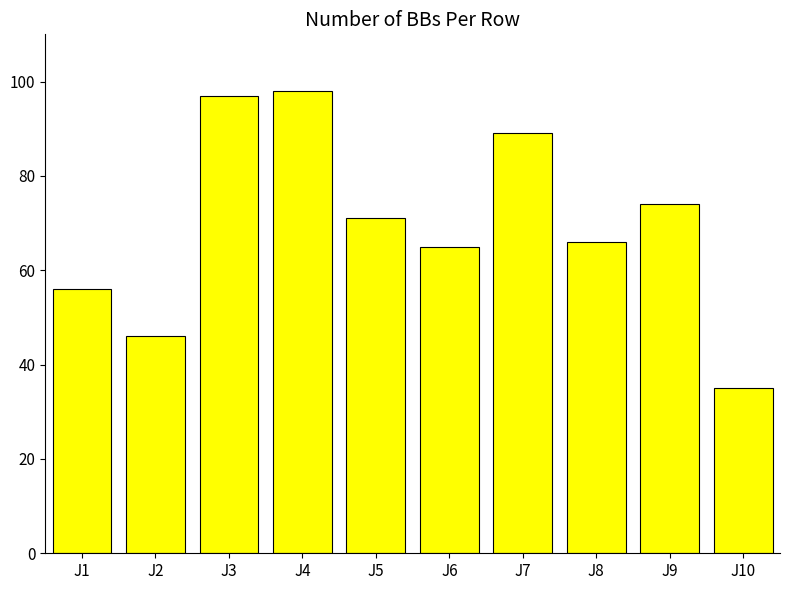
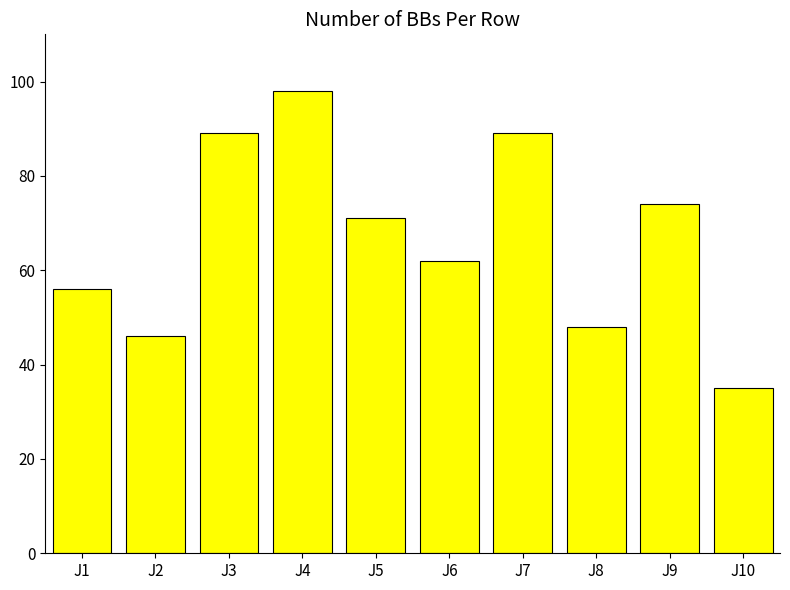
  {
    "J1": 56,
    "J2": 46,
-   "J3": 97,
+   "J3": 89,
    "J4": 98,
    "J5": 71,
-   "J6": 65,
+   "J6": 62,
    "J7": 89,
-   "J8": 66,
+   "J8": 48,
    "J9": 74,
    "J10": 35
  }
